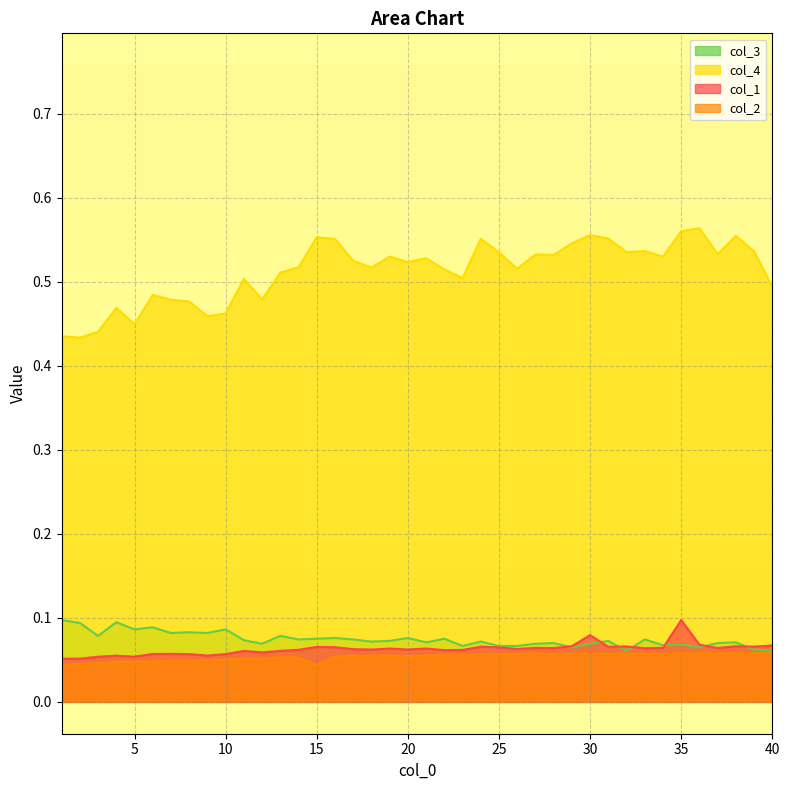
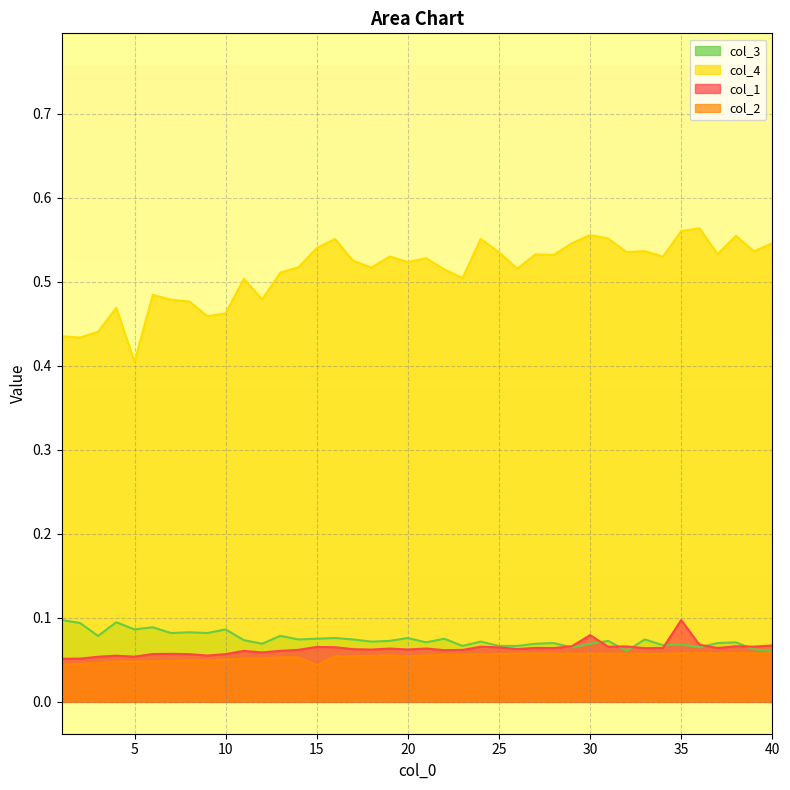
  {
    "col_3": {
      "5": 0.09,
      "10": 0.09,
      "15": 0.08,
      "20": 0.08,
      "30": 0.07,
      "35": 0.07
    },
    "col_4": {
-     "5": 0.45,
+     "5": 0.40,
      "10": 0.46,
-     "15": 0.55,
+     "15": 0.54,
      "20": 0.52,
      "25": 0.53,
      "30": 0.56,
      "35": 0.56,
-     "40": 0.49
+     "40": 0.55
    },
    "col_1": {
      "5": 0.05,
      "10": 0.06,
      "15": 0.07,
      "20": 0.06,
      "30": 0.08,
      "35": 0.10,
      "40": 0.07
    },
    "col_2": {
      "5": 0.05,
      "10": 0.05,
      "15": 0.04,
      "20": 0.05,
      "25": 0.06,
      "30": 0.06,
      "35": 0.06
    }
  }
